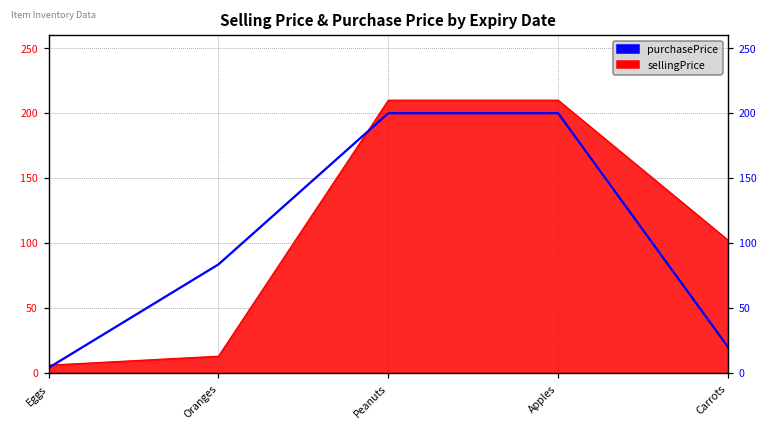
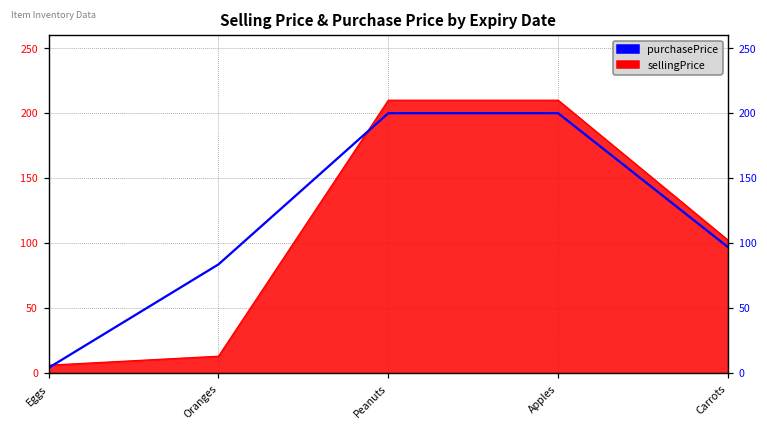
  {
    "sellingPrice": {
      "Eggs": 6,
      "Oranges": 13,
      "Peanuts": 210,
      "Apples": 210,
      "Carrots": 102
    },
    "purchasePrice": {
      "Eggs": 4,
      "Oranges": 84,
      "Peanuts": 200,
      "Apples": 200,
-     "Carrots": 20
+     "Carrots": 97
    }
  }
